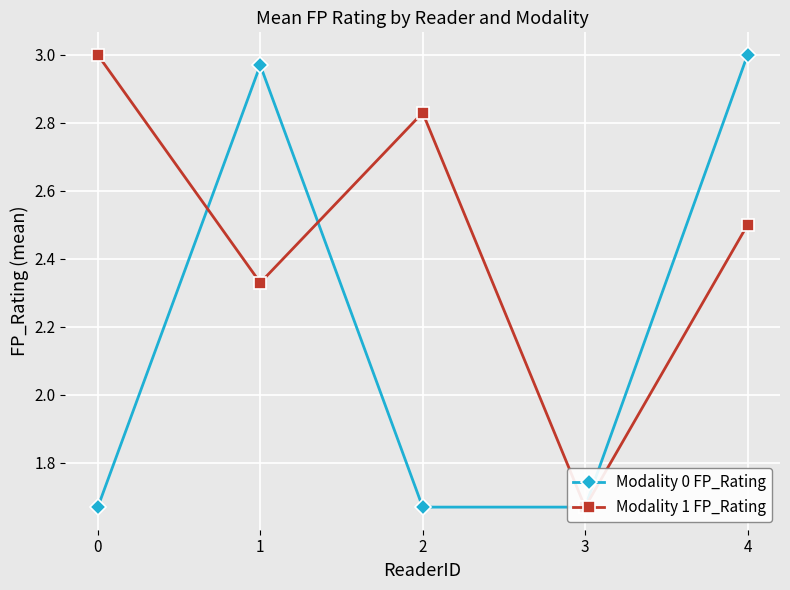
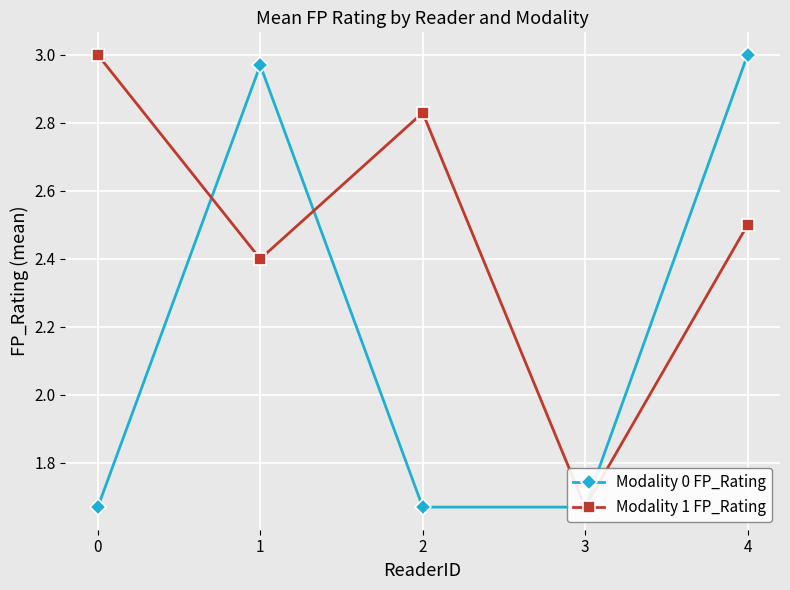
  {
    "Modality 0 FP_Rating": {
      "0": 1.67,
      "1": 2.97,
      "2": 1.67,
      "4": 3.00
    },
    "Modality 1 FP_Rating": {
      "0": 3.00,
-     "1": 2.33,
+     "1": 2.40,
      "2": 2.83,
      "4": 2.50
    }
  }
